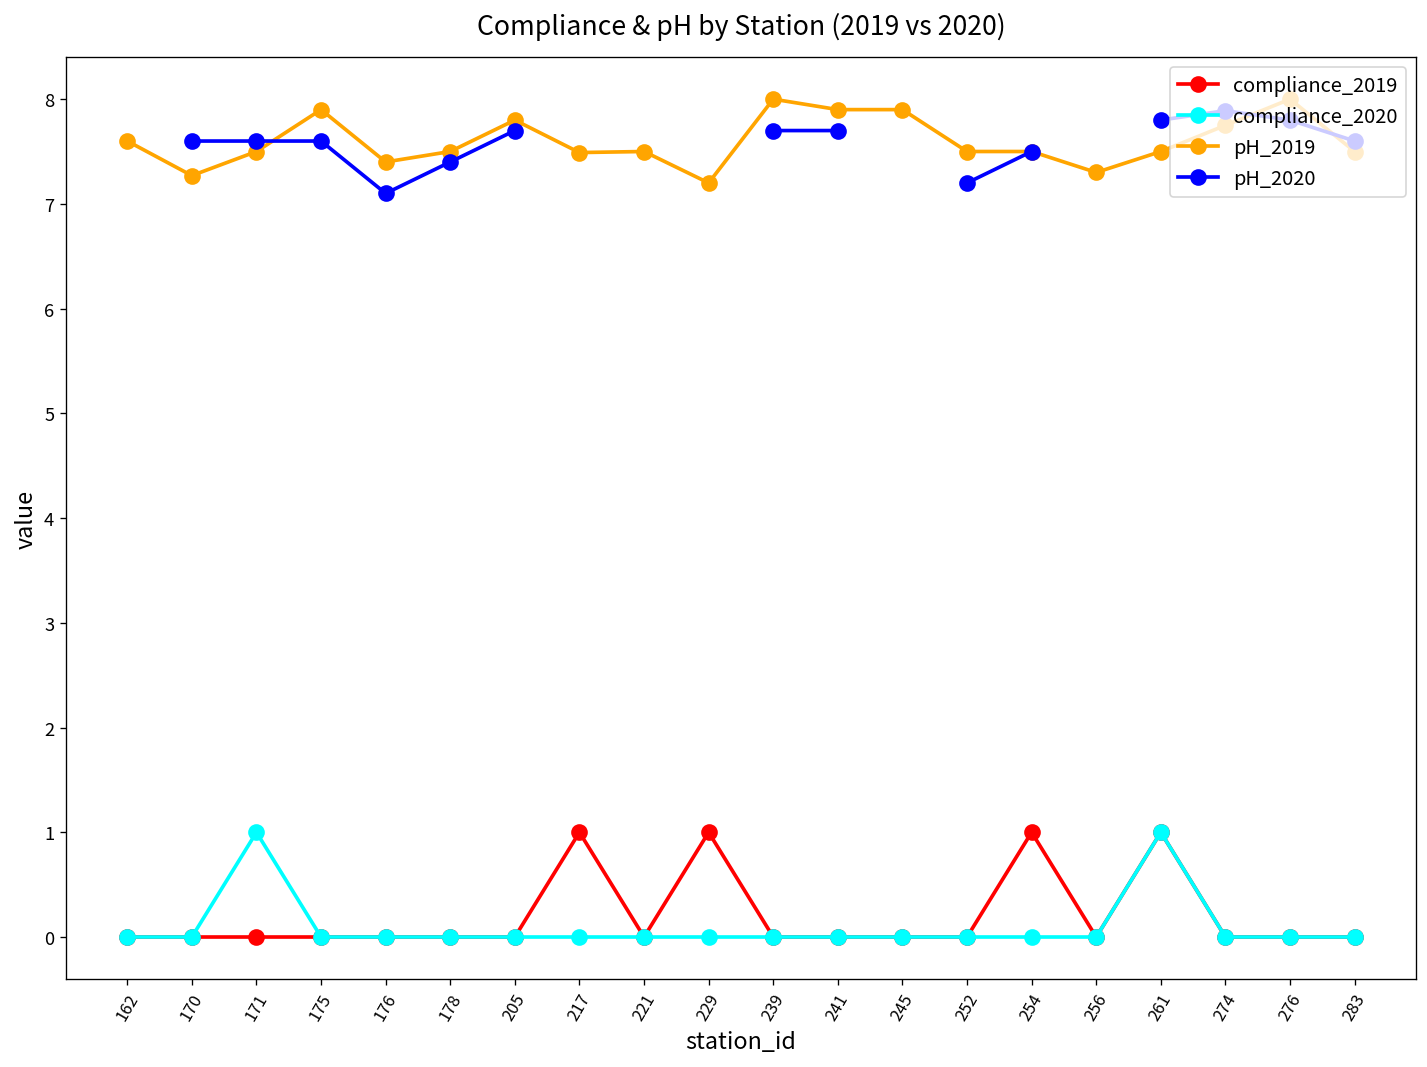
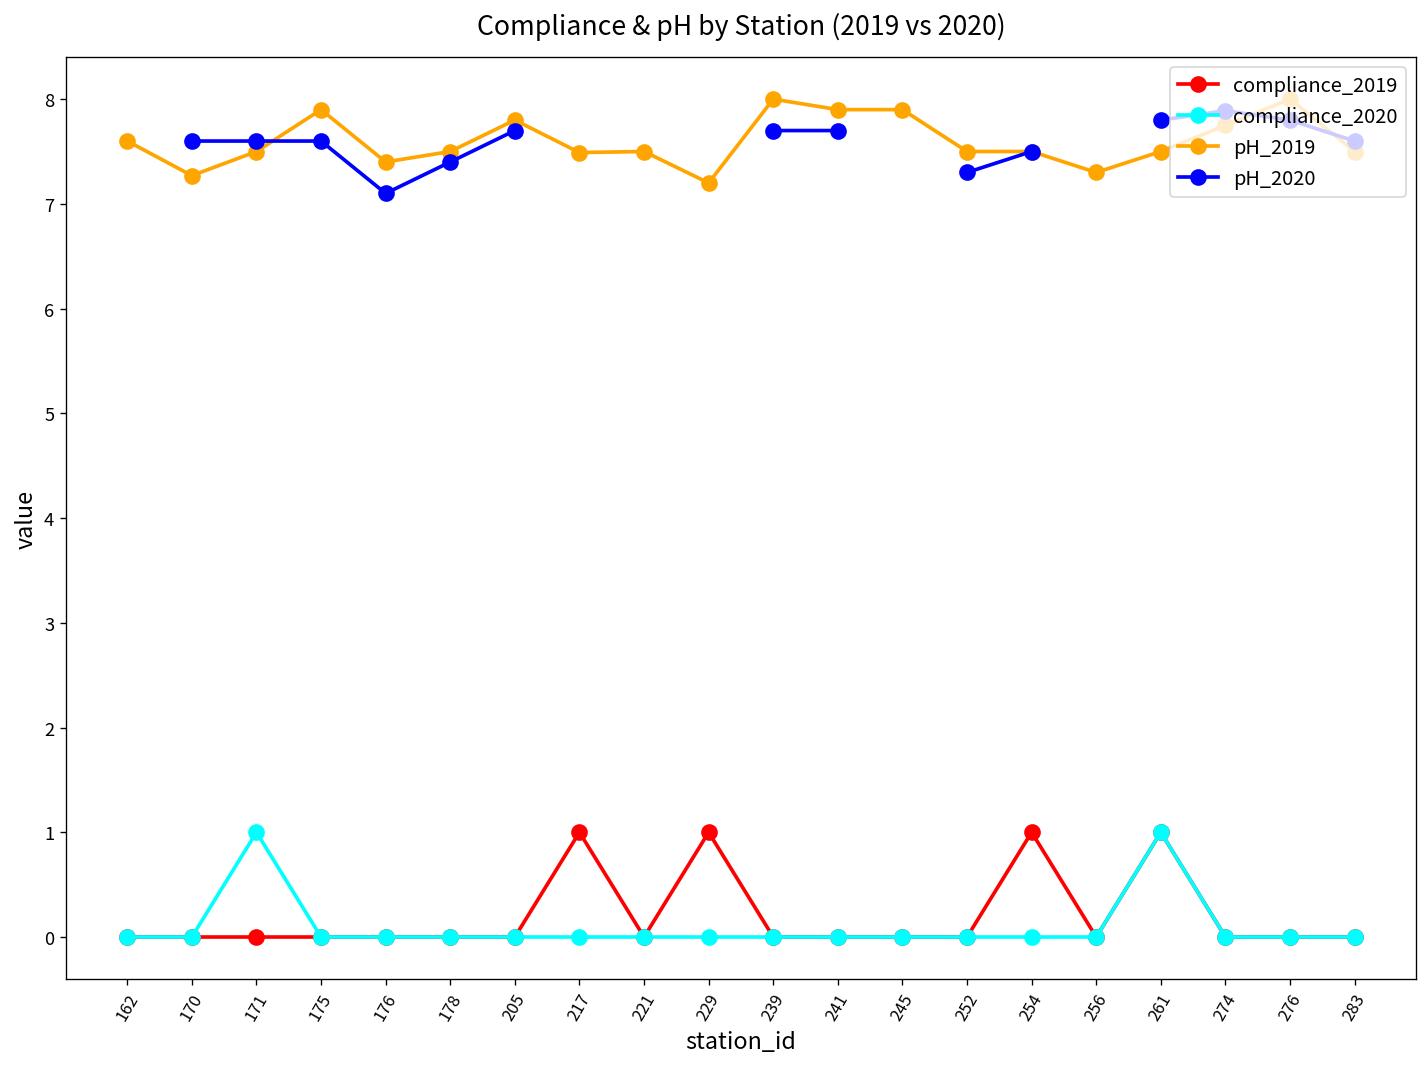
  {
    "compliance_2019": {
      "171": 0.0,
      "217": 1.0,
      "229": 1.0,
      "254": 1.0
    },
    "compliance_2020": {
      "171": 1.0,
      "217": 0.0,
      "229": 0.0,
      "254": 0.0
    },
    "pH_2019": {
      "162": 7.6,
      "170": 7.3,
      "171": 7.5,
      "175": 7.9,
      "176": 7.4,
      "178": 7.5,
      "205": 7.8,
      "217": 7.5,
      "221": 7.5,
      "229": 7.2,
      "239": 8.0,
      "241": 7.9,
      "245": 7.9,
      "252": 7.5,
      "256": 7.3,
      "261": 7.5
    },
    "pH_2020": {
      "170": 7.6,
      "171": 7.6,
      "175": 7.6,
      "176": 7.1,
      "178": 7.4,
      "205": 7.7,
      "239": 7.7,
      "241": 7.7,
-     "252": 7.2,
+     "252": 7.3,
      "261": 7.8
    }
  }
